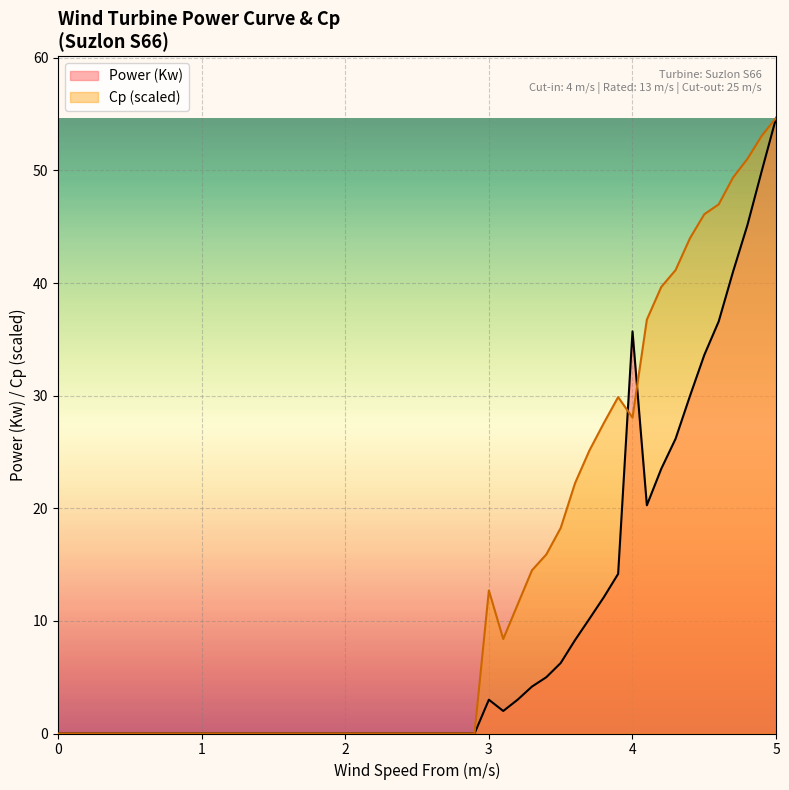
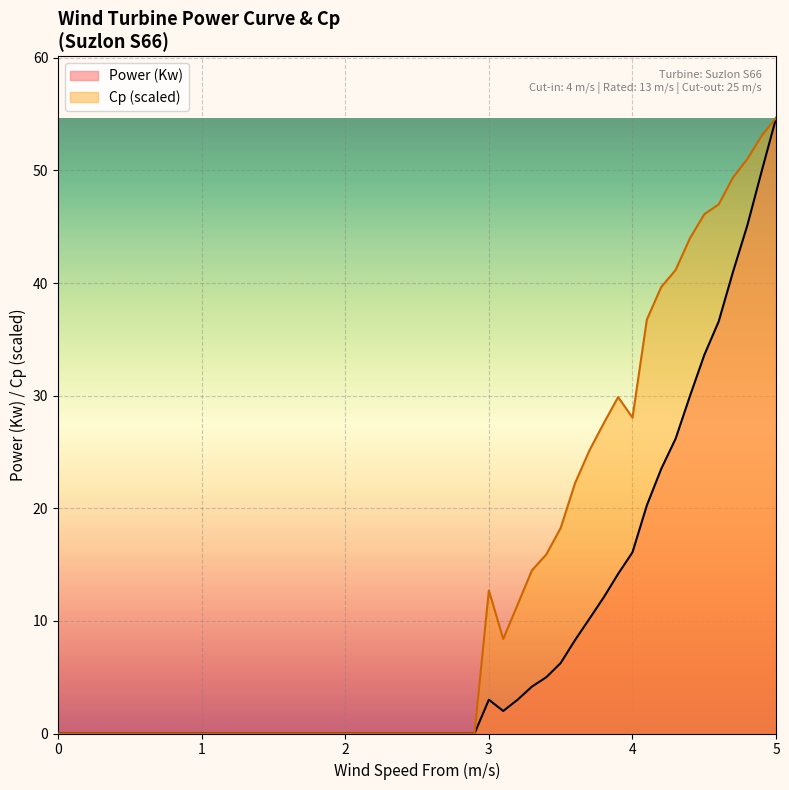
  {
    "Power (Kw)": {
      "3": 3.0,
-     "4": 35.7
+     "4": 16.1
    },
    "Cp (scaled)": {
      "3": 12.7,
      "4": 28.1
    }
  }
